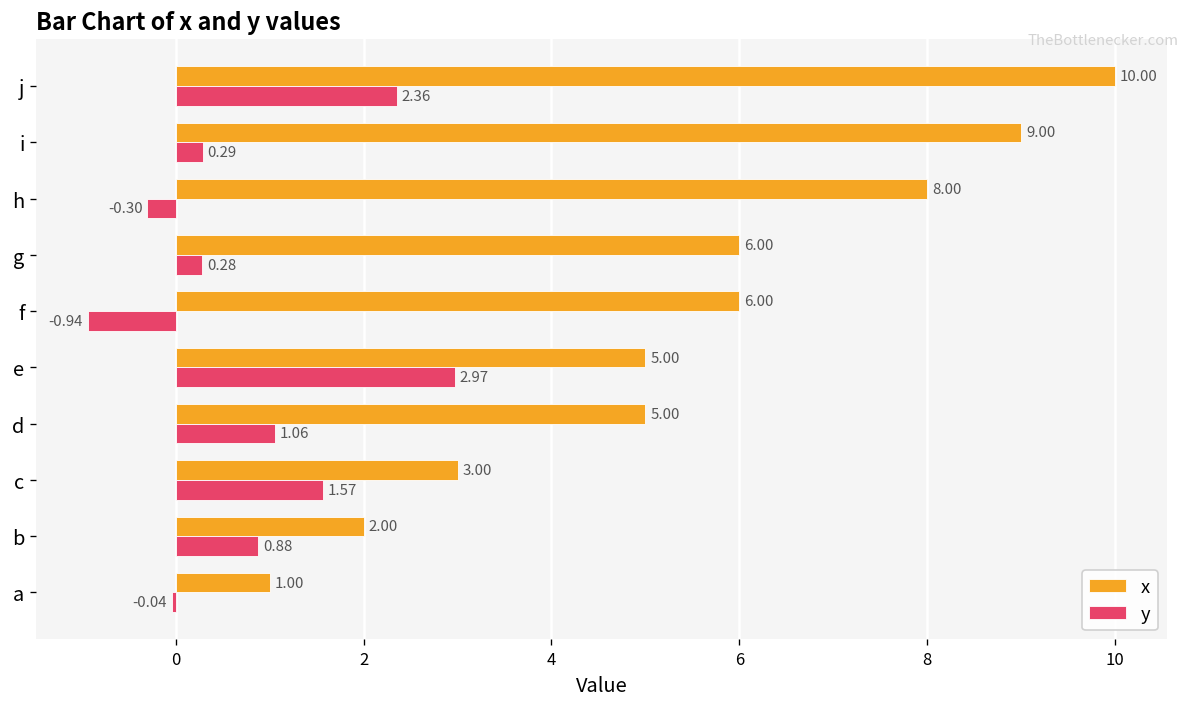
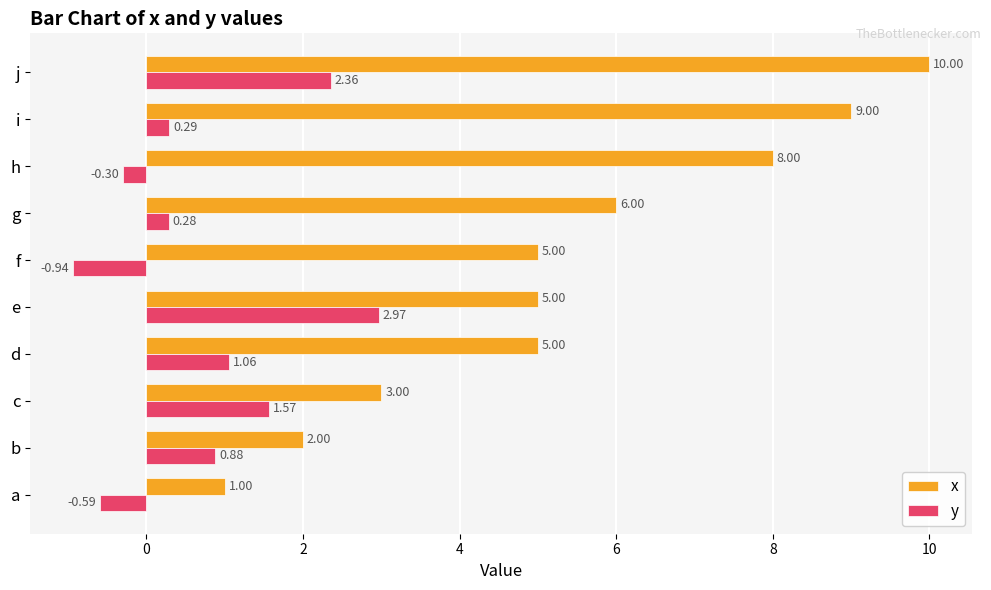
  {
    "x": {
      "j": 10.00,
      "i": 9.00,
      "h": 8.00,
      "g": 6.00,
-     "f": 6.00,
+     "f": 5.00,
      "e": 5.00,
      "d": 5.00,
      "c": 3.00,
      "b": 2.00,
      "a": 1.00
    },
    "y": {
      "j": 2.36,
      "i": 0.29,
      "h": -0.30,
      "g": 0.28,
      "f": -0.94,
      "e": 2.97,
      "d": 1.06,
      "c": 1.57,
      "b": 0.88,
-     "a": -0.04
+     "a": -0.59
    }
  }
